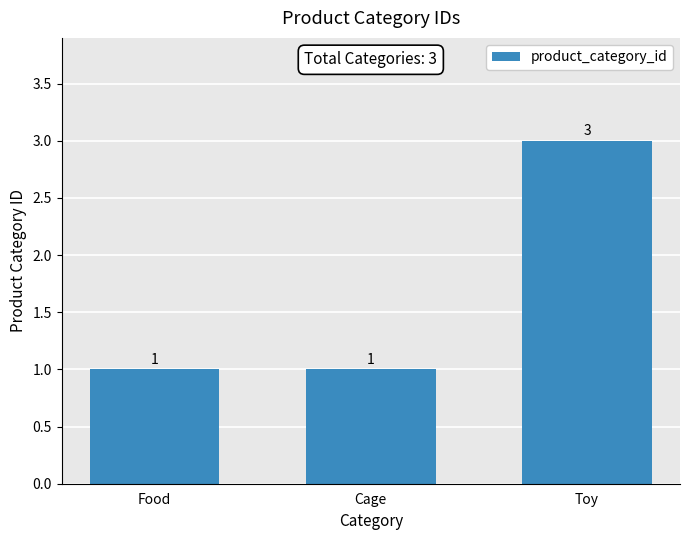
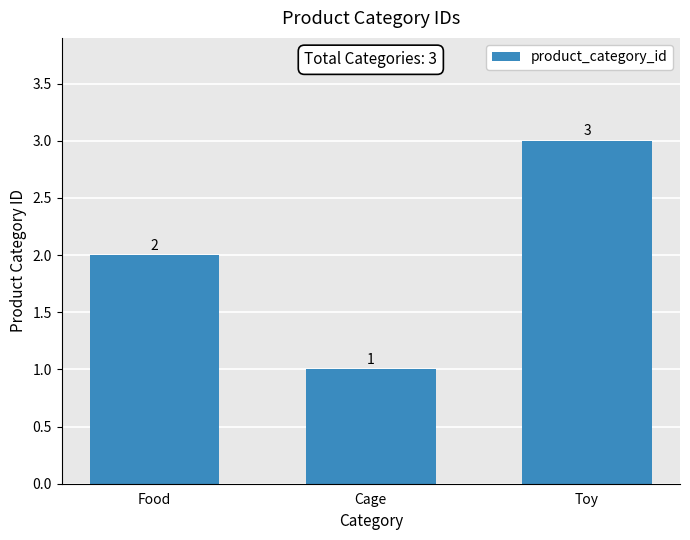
  {
-   "Food": 1,
+   "Food": 2,
    "Cage": 1,
    "Toy": 3
  }
